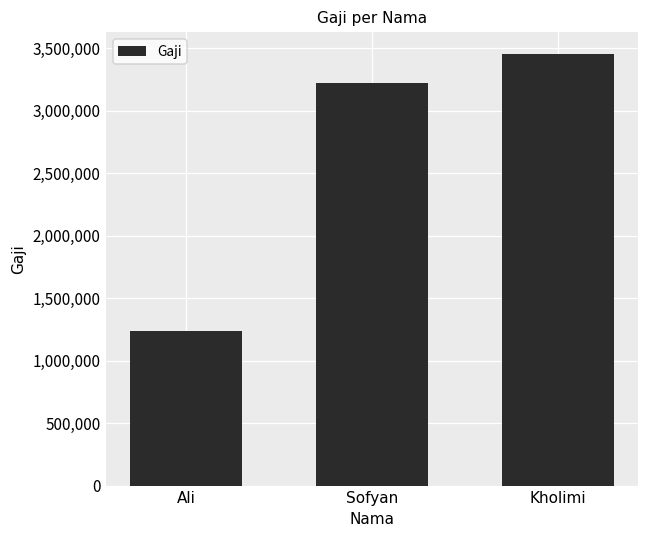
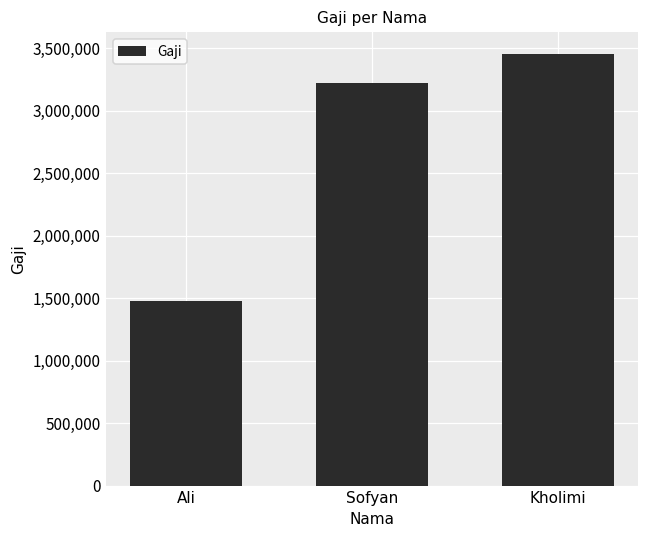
  {
-   "Ali": "1,230,000",
+   "Ali": "1,480,000",
    "Sofyan": "3,220,000",
    "Kholimi": "3,460,000"
  }
